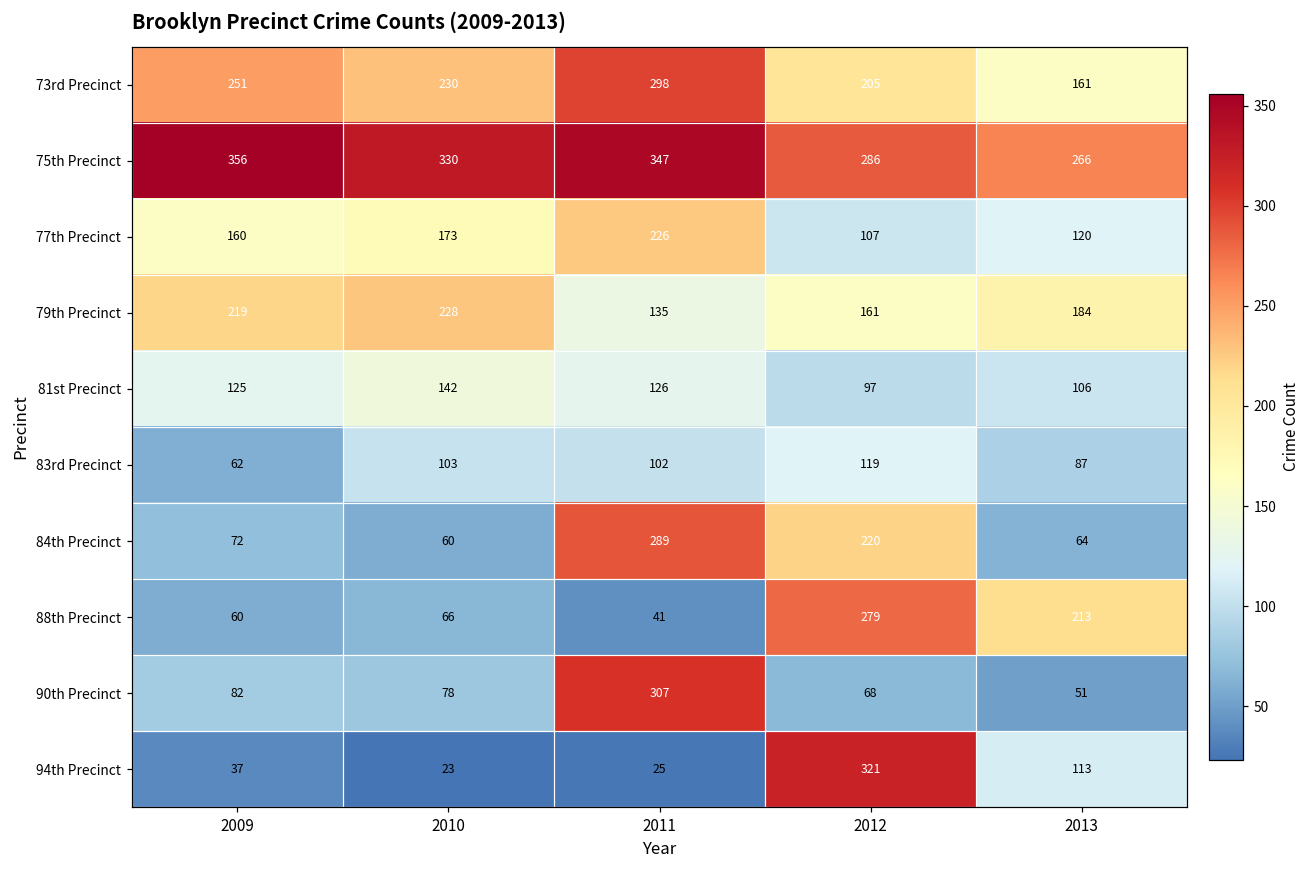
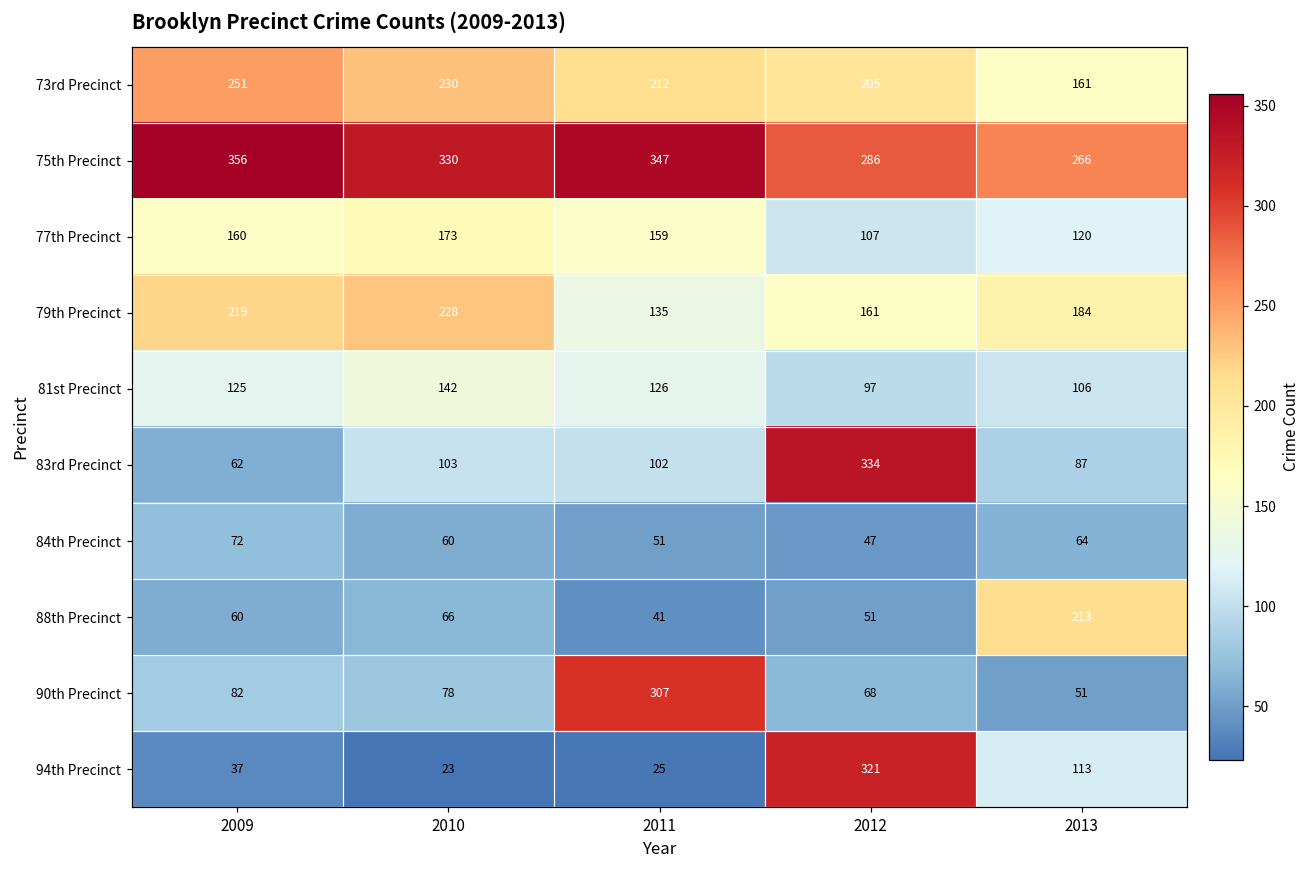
  {
    "73rd Precinct": {
      "2009": 251,
      "2010": 230,
-     "2011": 298,
+     "2011": 212,
      "2012": 205,
      "2013": 161
    },
    "75th Precinct": {
      "2009": 356,
      "2010": 330,
      "2011": 347,
      "2012": 286,
      "2013": 266
    },
    "77th Precinct": {
      "2009": 160,
      "2010": 173,
-     "2011": 226,
+     "2011": 159,
      "2012": 107,
      "2013": 120
    },
    "79th Precinct": {
      "2009": 219,
      "2010": 228,
      "2011": 135,
      "2012": 161,
      "2013": 184
    },
    "81st Precinct": {
      "2009": 125,
      "2010": 142,
      "2011": 126,
      "2012": 97,
      "2013": 106
    },
    "83rd Precinct": {
      "2009": 62,
      "2010": 103,
      "2011": 102,
-     "2012": 119,
+     "2012": 334,
      "2013": 87
    },
    "84th Precinct": {
      "2009": 72,
      "2010": 60,
-     "2011": 289,
-     "2012": 220,
+     "2011": 51,
+     "2012": 47,
      "2013": 64
    },
    "88th Precinct": {
      "2009": 60,
      "2010": 66,
      "2011": 41,
-     "2012": 279,
+     "2012": 51,
      "2013": 213
    },
    "90th Precinct": {
      "2009": 82,
      "2010": 78,
      "2011": 307,
      "2012": 68,
      "2013": 51
    },
    "94th Precinct": {
      "2009": 37,
      "2010": 23,
      "2011": 25,
      "2012": 321,
      "2013": 113
    }
  }
